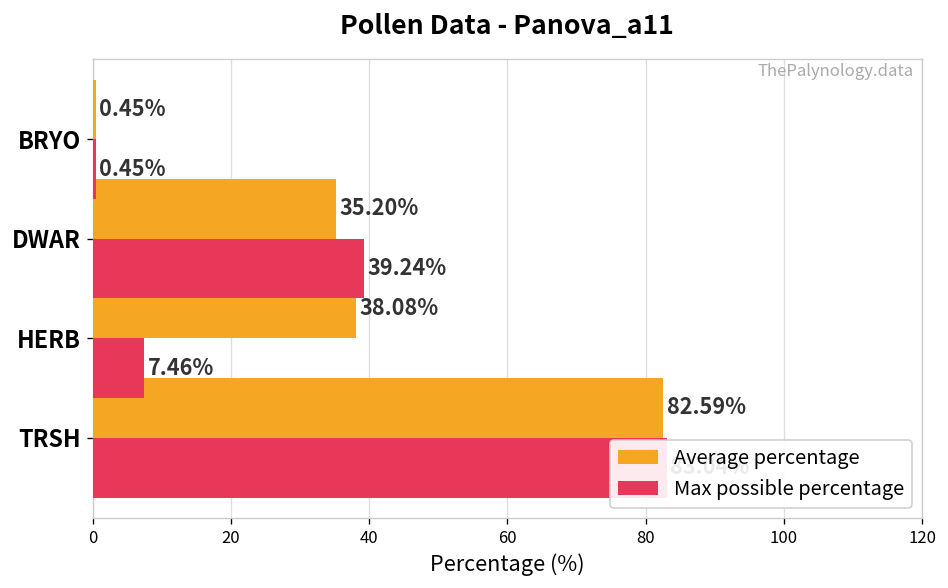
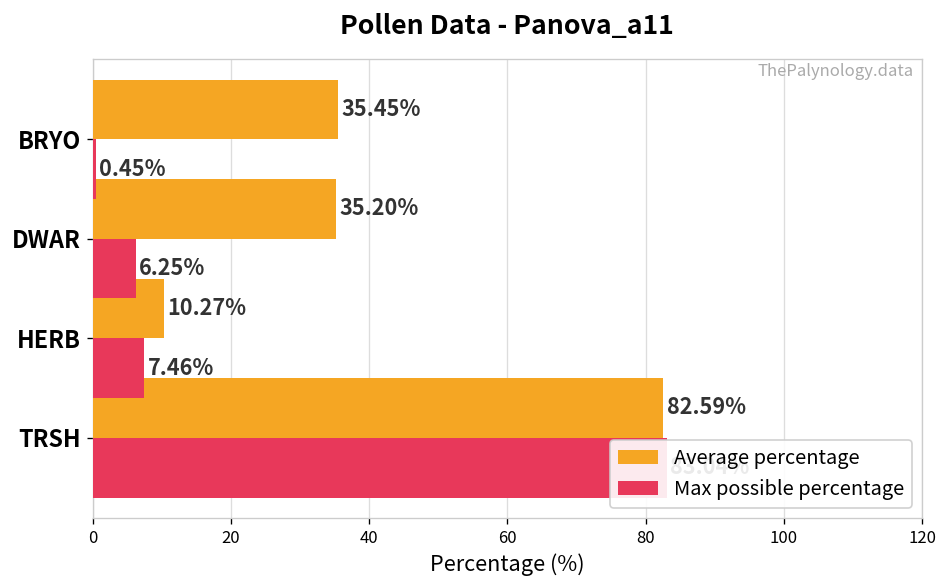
  {
    "Average percentage": {
-     "BRYO": "0.45%",
+     "BRYO": "35.45%",
      "DWAR": "35.20%",
-     "HERB": "38.08%",
+     "HERB": "10.27%",
      "TRSH": "82.59%"
    },
    "Max possible percentage": {
      "BRYO": "0.45%",
-     "DWAR": "39.24%",
+     "DWAR": "6.25%",
      "HERB": "7.46%"
    }
  }
